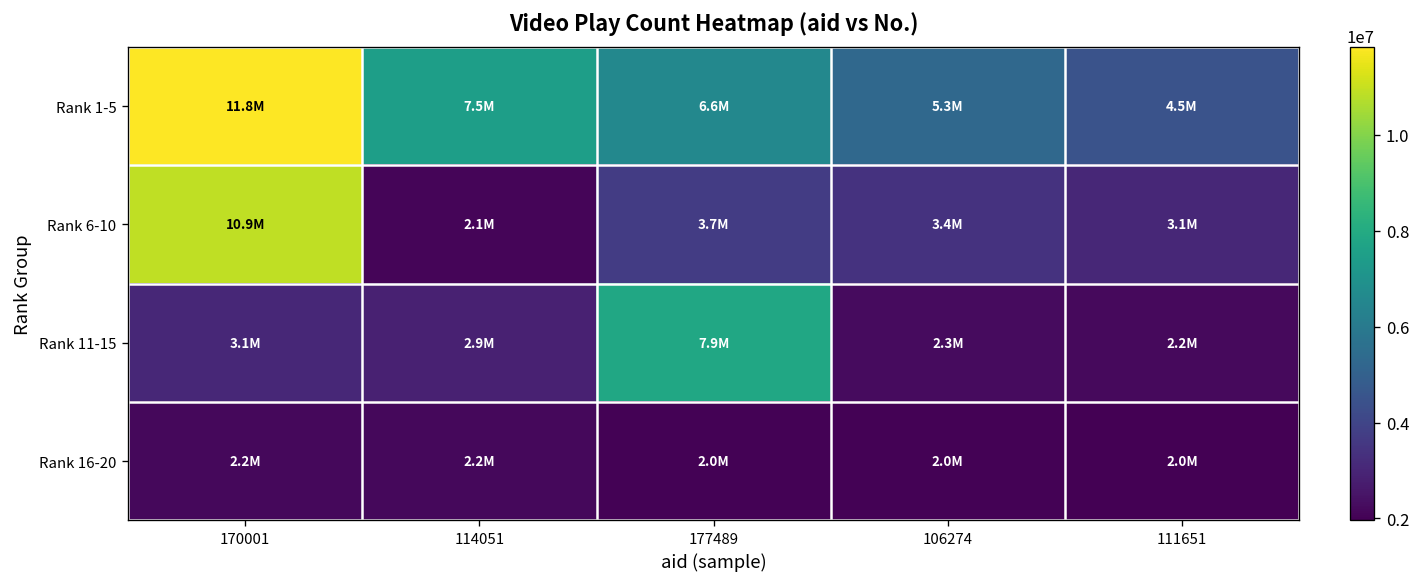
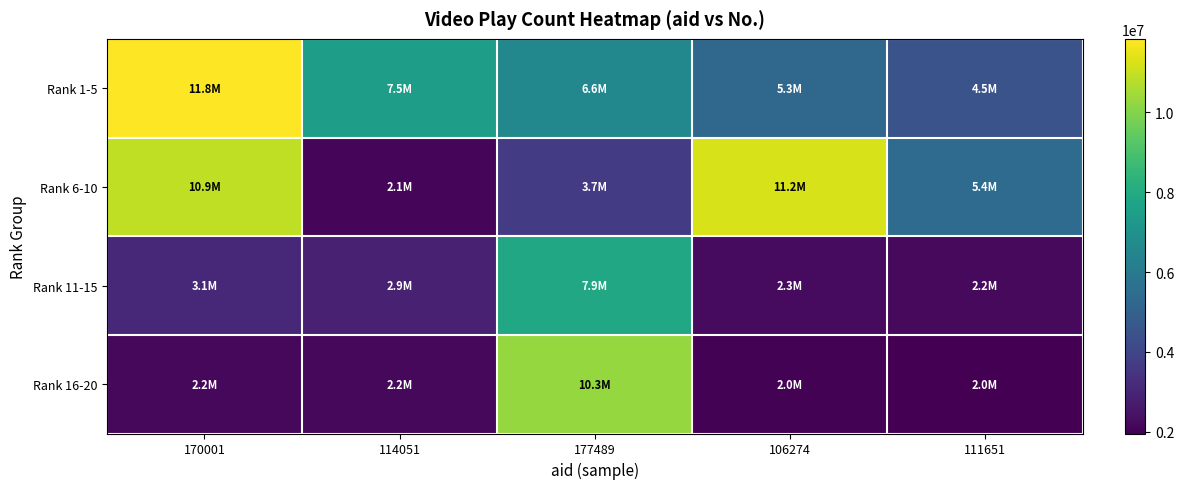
  {
    "Rank 1-5": {
      "170001": "11.8M",
      "114051": "7.5M",
      "177489": "6.6M",
      "106274": "5.3M",
      "111651": "4.5M"
    },
    "Rank 6-10": {
      "170001": "10.9M",
      "114051": "2.1M",
      "177489": "3.7M",
-     "106274": "3.4M",
-     "111651": "3.1M"
+     "106274": "11.2M",
+     "111651": "5.4M"
    },
    "Rank 11-15": {
      "170001": "3.1M",
      "114051": "2.9M",
      "177489": "7.9M",
      "106274": "2.3M",
      "111651": "2.2M"
    },
    "Rank 16-20": {
      "170001": "2.2M",
      "114051": "2.2M",
-     "177489": "2.0M",
+     "177489": "10.3M",
      "106274": "2.0M",
      "111651": "2.0M"
    }
  }
